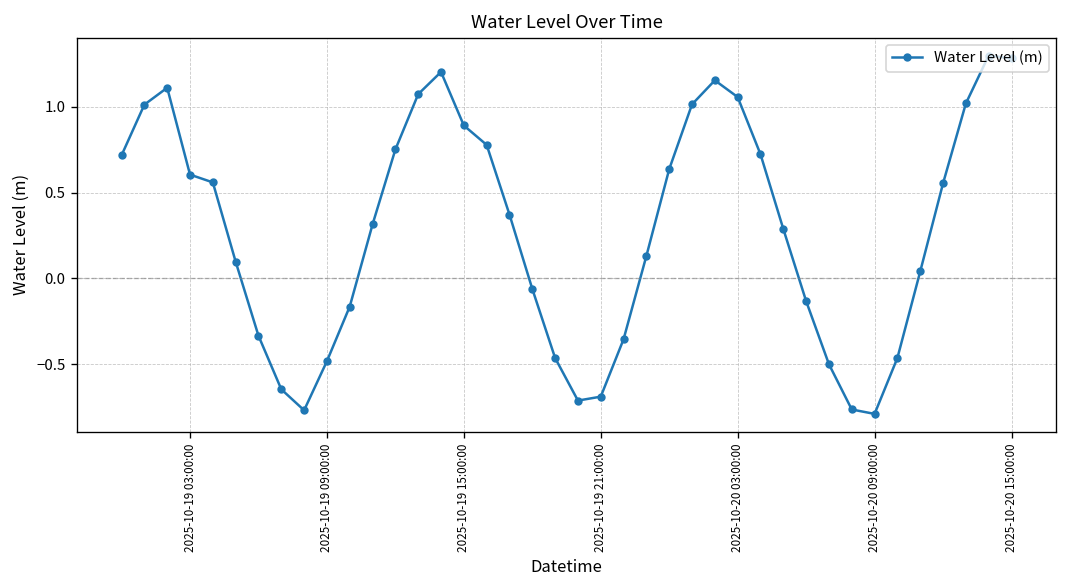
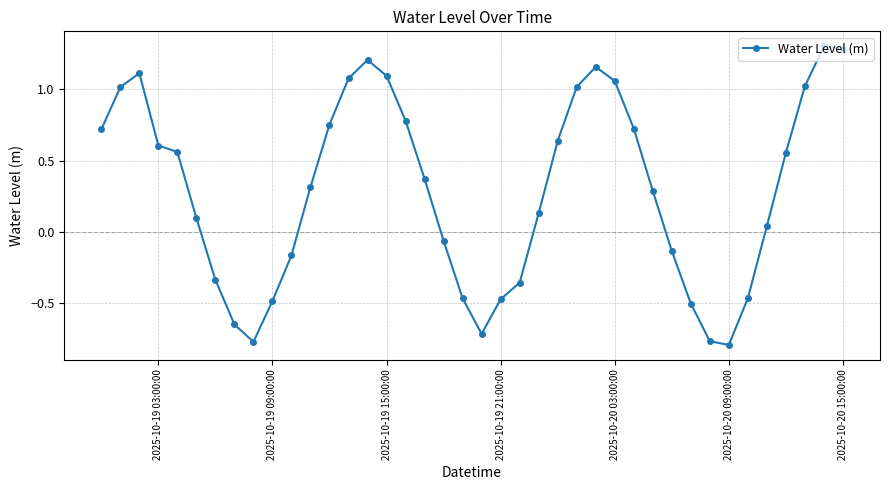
  {
    "2025-10-19 03:00:00": 0.60,
    "2025-10-19 09:00:00": -0.48,
-   "2025-10-19 15:00:00": 0.89,
-   "2025-10-19 21:00:00": -0.69,
+   "2025-10-19 15:00:00": 1.09,
+   "2025-10-19 21:00:00": -0.47,
    "2025-10-20 03:00:00": 1.06,
    "2025-10-20 09:00:00": -0.79
  }
